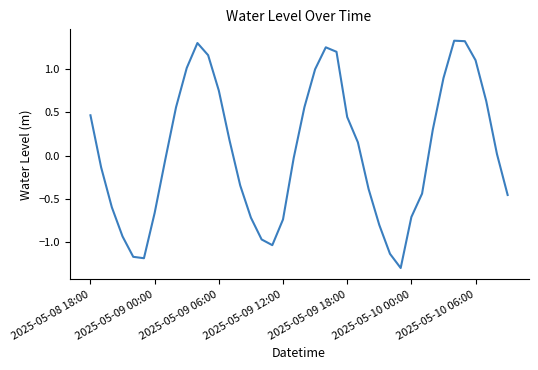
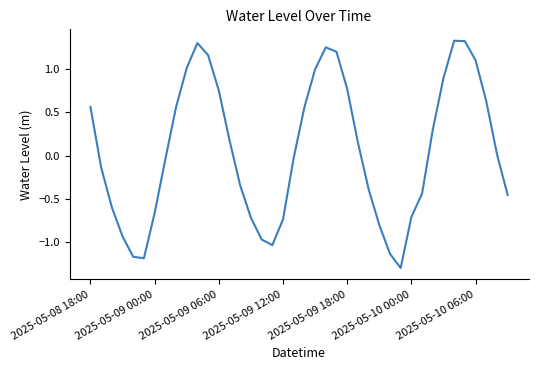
  {
-   "2025-05-08 18:00": 0.5,
+   "2025-05-08 18:00": 0.6,
    "2025-05-09 00:00": -0.7,
    "2025-05-09 06:00": 0.8,
    "2025-05-09 12:00": -0.7,
-   "2025-05-09 18:00": 0.4,
+   "2025-05-09 18:00": 0.8,
    "2025-05-10 00:00": -0.7,
    "2025-05-10 06:00": 1.1
  }
